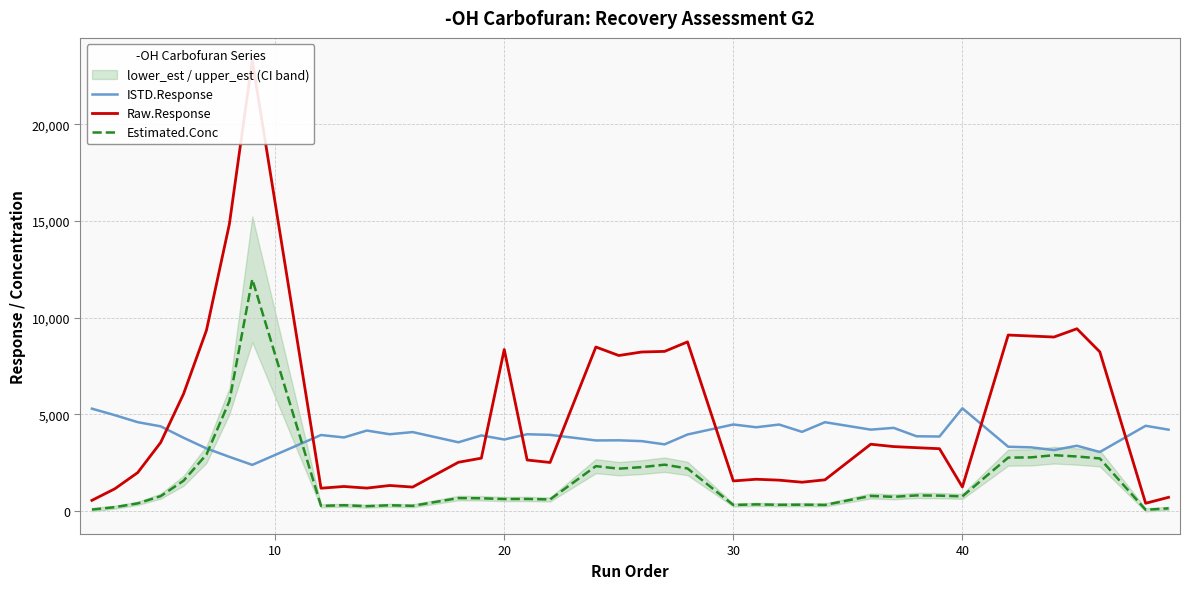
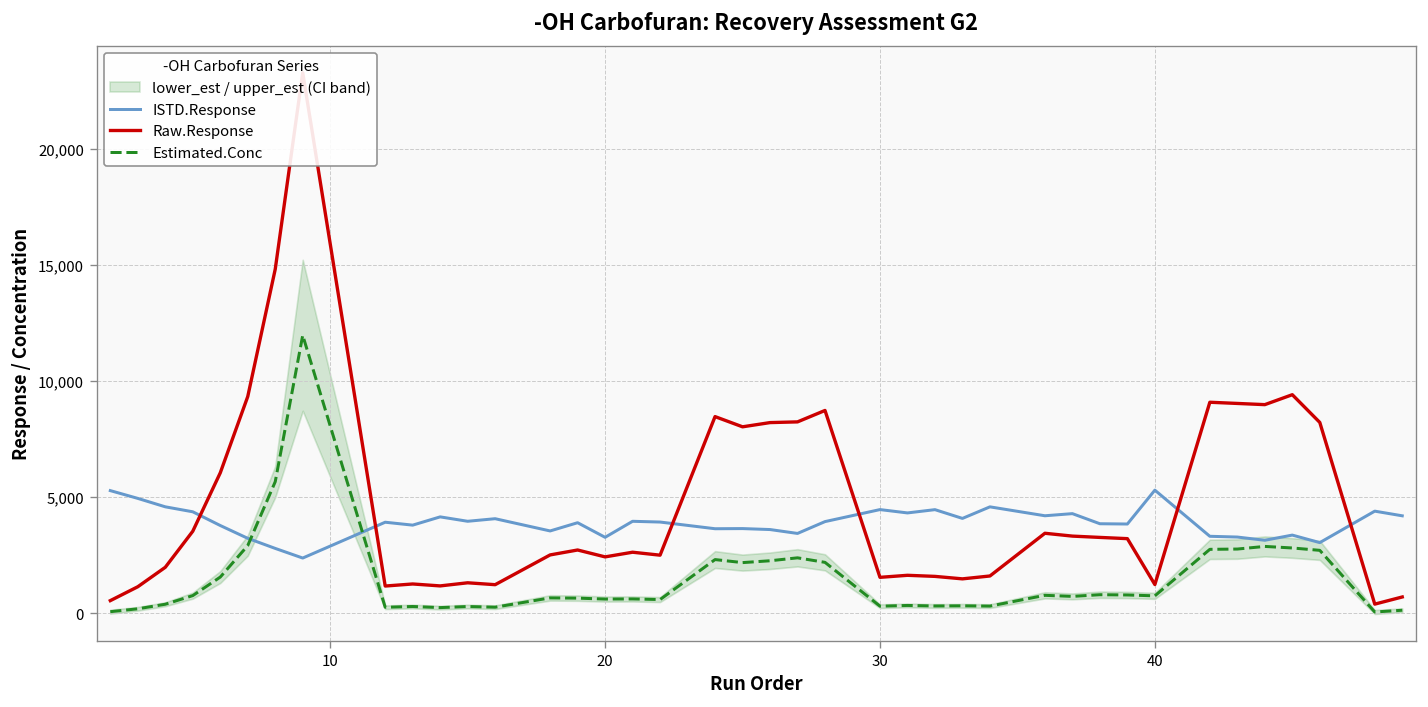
  {
    "ISTD.Response": {
-     "20": "3,700",
+     "20": "3,300",
      "30": "4,500",
      "40": "5,300"
    },
    "Raw.Response": {
-     "20": "8,300",
+     "20": "2,400",
      "30": "1,600",
      "40": "1,200"
    }
  }
